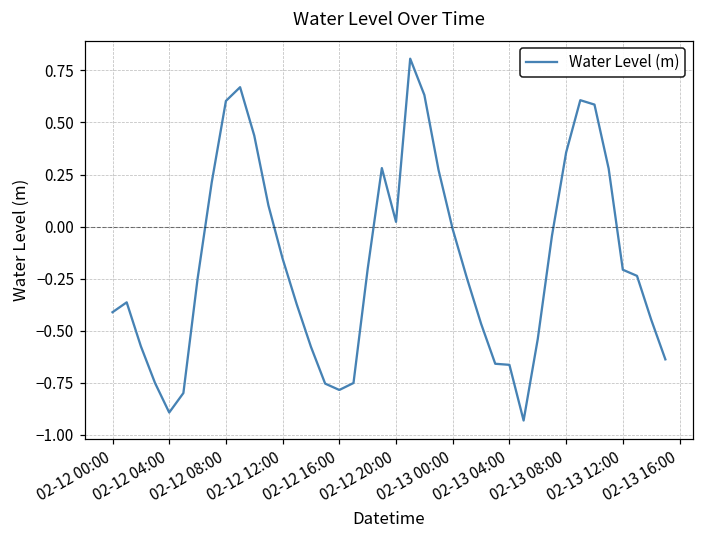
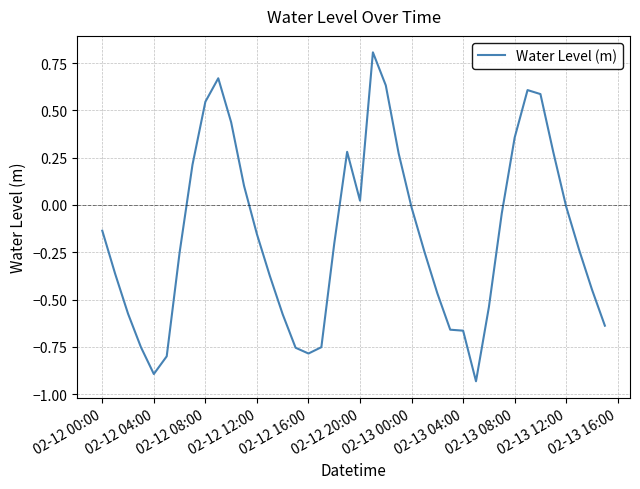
  {
-   "02-12 00:00": -0.41,
+   "02-12 00:00": -0.14,
    "02-12 04:00": -0.89,
-   "02-12 08:00": 0.60,
+   "02-12 08:00": 0.55,
    "02-12 12:00": -0.15,
    "02-12 16:00": -0.79,
    "02-12 20:00": 0.02,
    "02-13 00:00": -0.01,
    "02-13 04:00": -0.66,
    "02-13 08:00": 0.36,
-   "02-13 12:00": -0.21
+   "02-13 12:00": -0.01
  }
